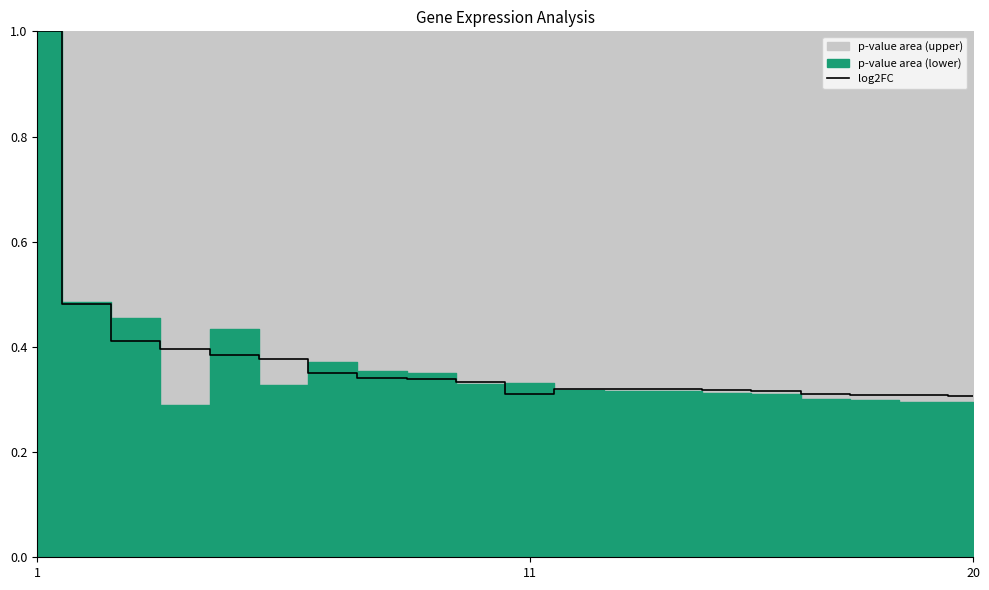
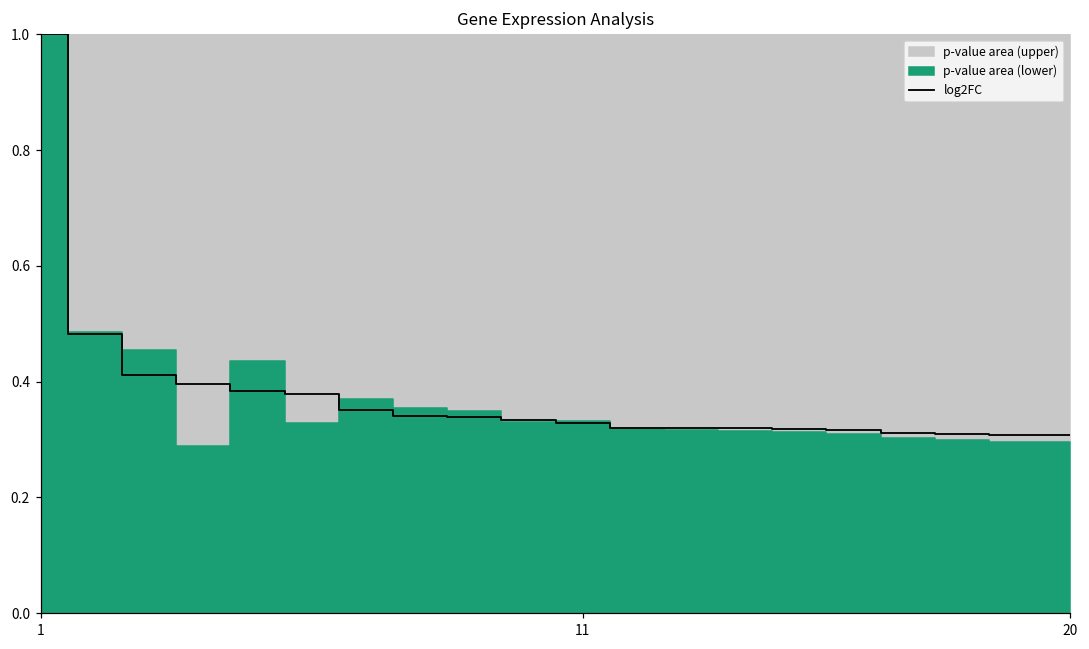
  {
    "log2FC": {
-     "11": 0.31,
+     "11": 0.33,
      "20": 0.31
    }
  }
